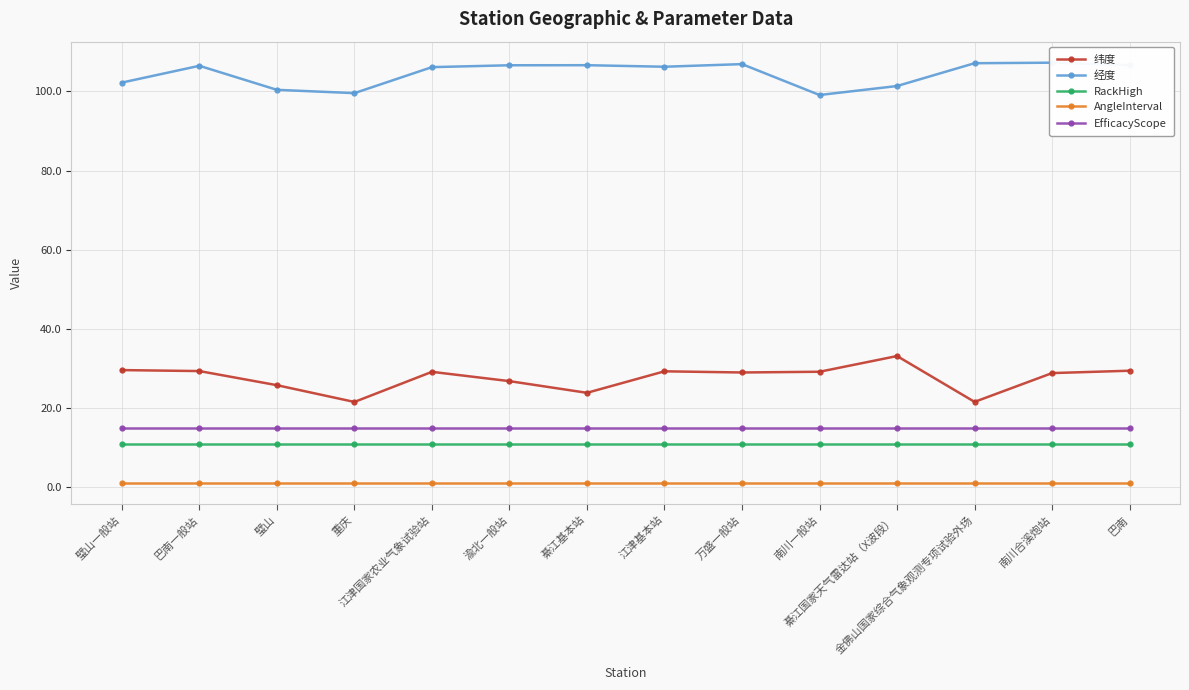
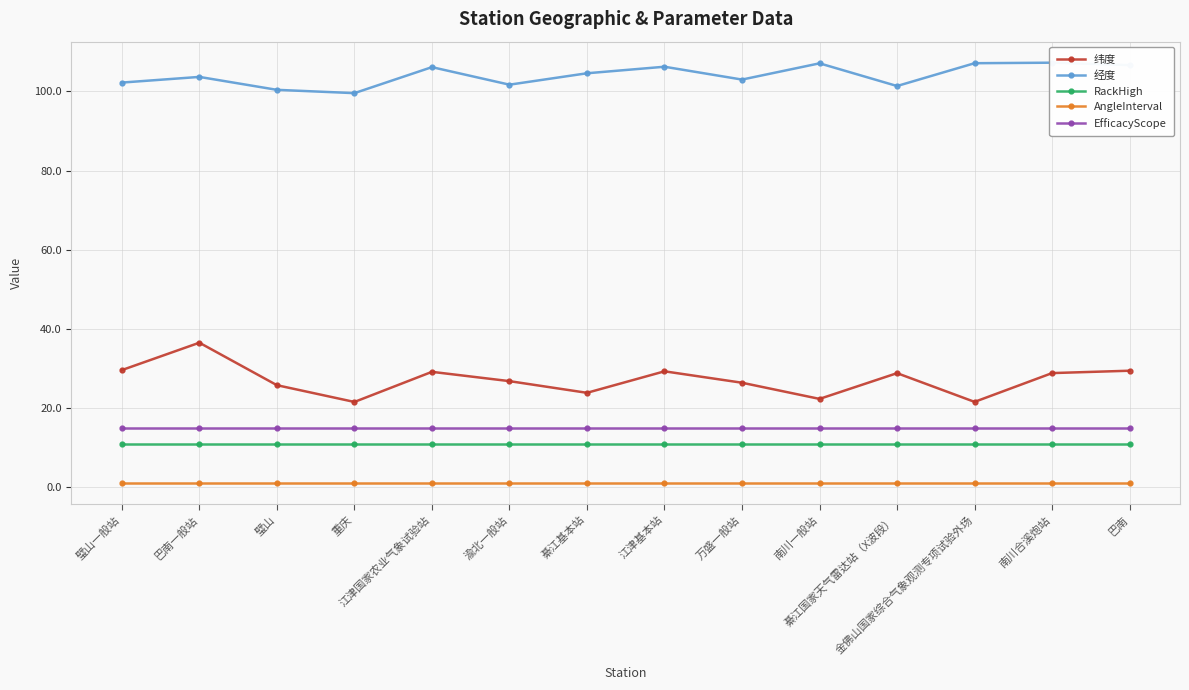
  {
    "纬度": {
      "璧山一般站": 30,
-     "巴南一般站": 29,
+     "巴南一般站": 37,
      "璧山": 26,
      "重庆": 22,
      "江津国家农业气象试验站": 29,
      "渝北一般站": 27,
      "綦江基本站": 24,
      "江津基本站": 29,
-     "万盛一般站": 29,
-     "南川一般站": 29,
-     "綦江国家天气雷达站（X波段）": 33,
+     "万盛一般站": 26,
+     "南川一般站": 22,
+     "綦江国家天气雷达站（X波段）": 29,
      "金佛山国家综合气象观测专项试验外场": 22,
      "南川合溪炮站": 29,
      "巴南": 29
    },
    "经度": {
      "璧山一般站": 102,
-     "巴南一般站": 106,
+     "巴南一般站": 104,
      "璧山": 100,
      "重庆": 100,
      "江津国家农业气象试验站": 106,
-     "渝北一般站": 107,
-     "綦江基本站": 107,
+     "渝北一般站": 102,
+     "綦江基本站": 105,
      "江津基本站": 106,
-     "万盛一般站": 107,
-     "南川一般站": 99,
+     "万盛一般站": 103,
+     "南川一般站": 107,
      "綦江国家天气雷达站（X波段）": 101,
      "金佛山国家综合气象观测专项试验外场": 107
    },
    "RackHigh": {
      "璧山一般站": 11,
      "巴南一般站": 11,
      "璧山": 11,
      "重庆": 11,
      "江津国家农业气象试验站": 11,
      "渝北一般站": 11,
      "綦江基本站": 11,
      "江津基本站": 11,
      "万盛一般站": 11,
      "南川一般站": 11,
      "綦江国家天气雷达站（X波段）": 11,
      "金佛山国家综合气象观测专项试验外场": 11,
      "南川合溪炮站": 11,
      "巴南": 11
    },
    "AngleInterval": {
      "璧山一般站": 1,
      "巴南一般站": 1,
      "璧山": 1,
      "重庆": 1,
      "江津国家农业气象试验站": 1,
      "渝北一般站": 1,
      "綦江基本站": 1,
      "江津基本站": 1,
      "万盛一般站": 1,
      "南川一般站": 1,
      "綦江国家天气雷达站（X波段）": 1,
      "金佛山国家综合气象观测专项试验外场": 1,
      "南川合溪炮站": 1,
      "巴南": 1
    },
    "EfficacyScope": {
      "璧山一般站": 15,
      "巴南一般站": 15,
      "璧山": 15,
      "重庆": 15,
      "江津国家农业气象试验站": 15,
      "渝北一般站": 15,
      "綦江基本站": 15,
      "江津基本站": 15,
      "万盛一般站": 15,
      "南川一般站": 15,
      "綦江国家天气雷达站（X波段）": 15,
      "金佛山国家综合气象观测专项试验外场": 15,
      "南川合溪炮站": 15,
      "巴南": 15
    }
  }
